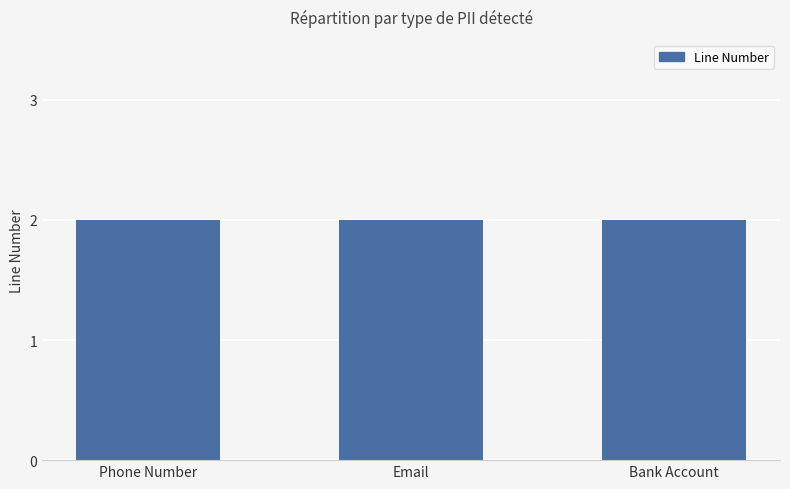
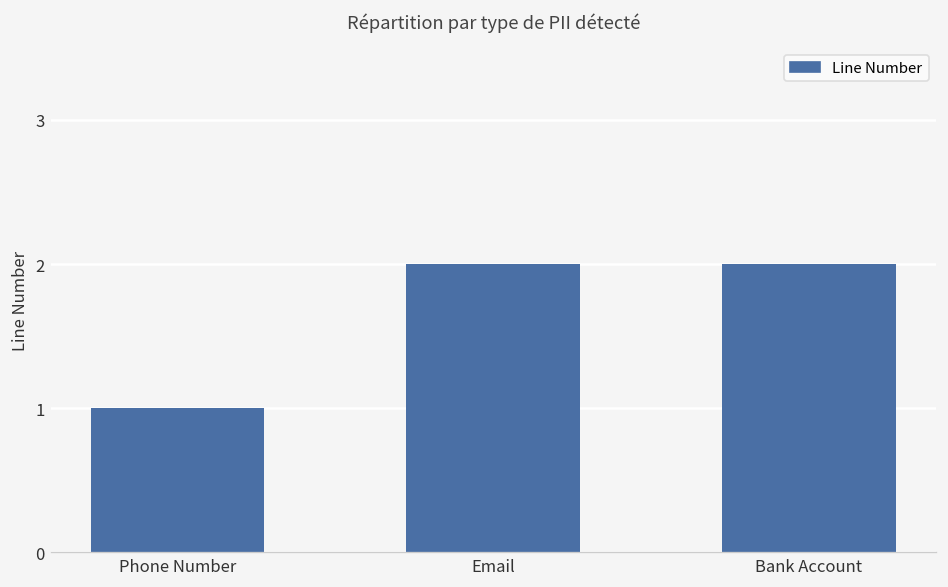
  {
-   "Phone Number": 2,
+   "Phone Number": 1,
    "Email": 2,
    "Bank Account": 2
  }
